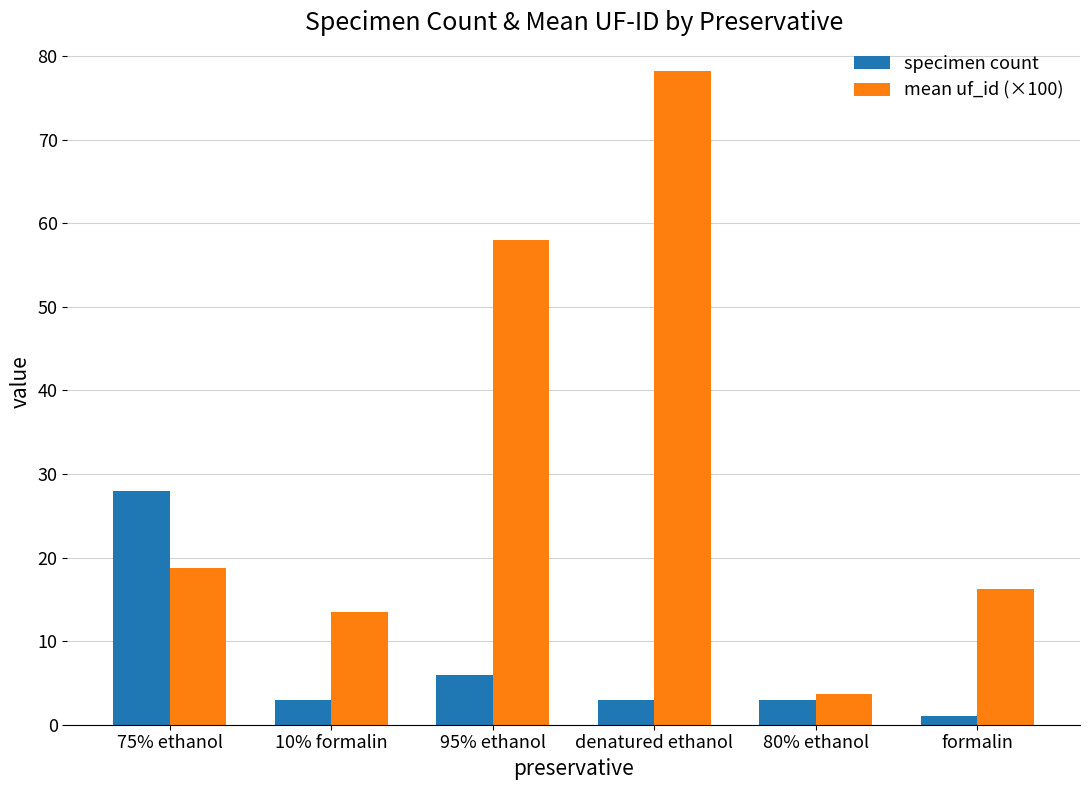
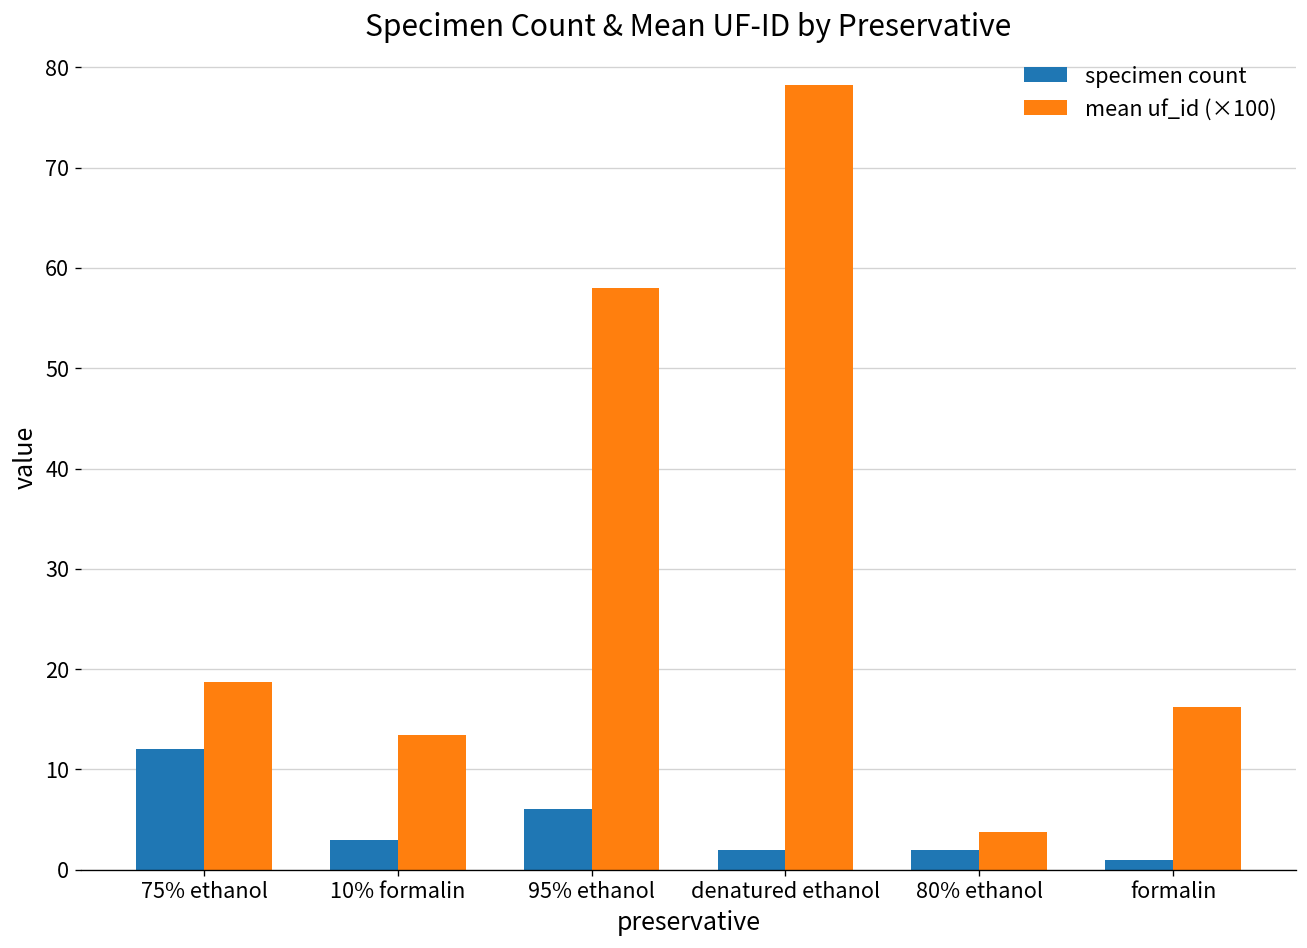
  {
    "specimen count": {
-     "75% ethanol": 28,
+     "75% ethanol": 12,
      "10% formalin": 3,
      "95% ethanol": 6,
-     "denatured ethanol": 3,
-     "80% ethanol": 3,
+     "denatured ethanol": 2,
+     "80% ethanol": 2,
      "formalin": 1
    },
    "mean uf_id (×100)": {
      "75% ethanol": 19,
      "10% formalin": 13,
      "95% ethanol": 58,
      "denatured ethanol": 78,
      "80% ethanol": 4,
      "formalin": 16
    }
  }
